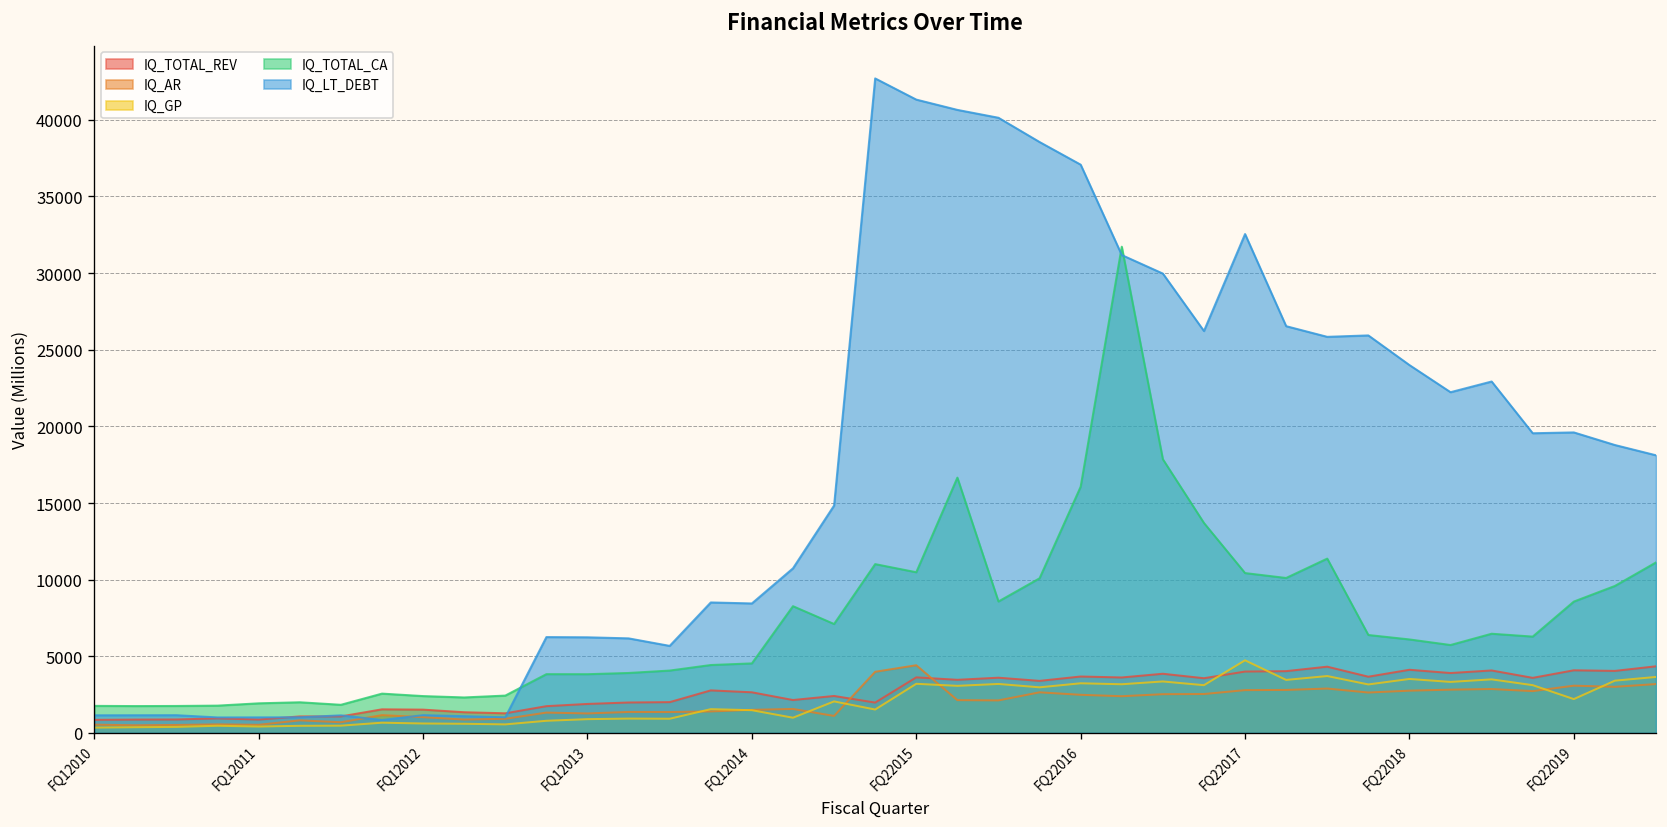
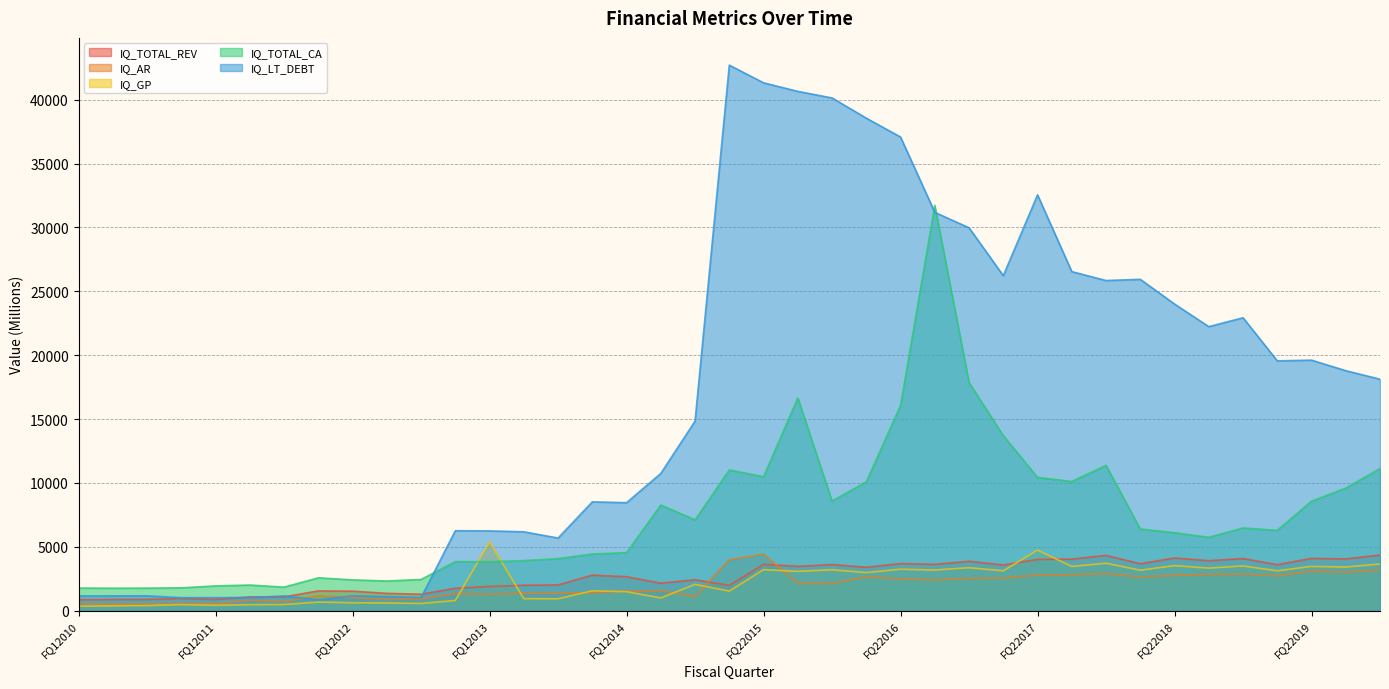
  {
    "IQ_GP": {
      "FQ12012": 600,
-     "FQ12013": 900,
+     "FQ12013": 5400,
      "FQ22015": 3200,
      "FQ22016": 3200,
      "FQ22017": 4700,
      "FQ22018": 3500,
-     "FQ22019": 2200
+     "FQ22019": 3500
    },
    "IQ_TOTAL_CA": {
      "FQ12010": 1800,
      "FQ12011": 1900,
      "FQ12012": 2400,
      "FQ12013": 3800,
      "FQ12014": 4500,
      "FQ22015": 10500,
      "FQ22016": 16100,
      "FQ22017": 10400,
      "FQ22018": 6100,
      "FQ22019": 8600
    },
    "IQ_LT_DEBT": {
      "FQ12010": 1200,
      "FQ12013": 6200,
      "FQ12014": 8500,
      "FQ22015": 41300,
      "FQ22016": 37100,
      "FQ22017": 32500,
      "FQ22018": 24000,
      "FQ22019": 19600
    }
  }
